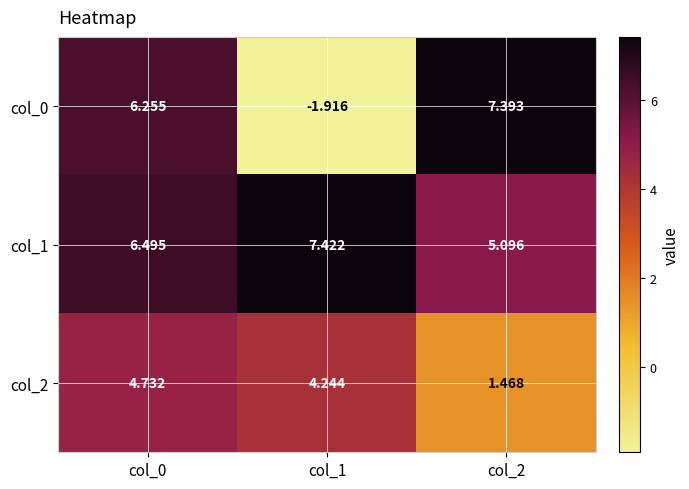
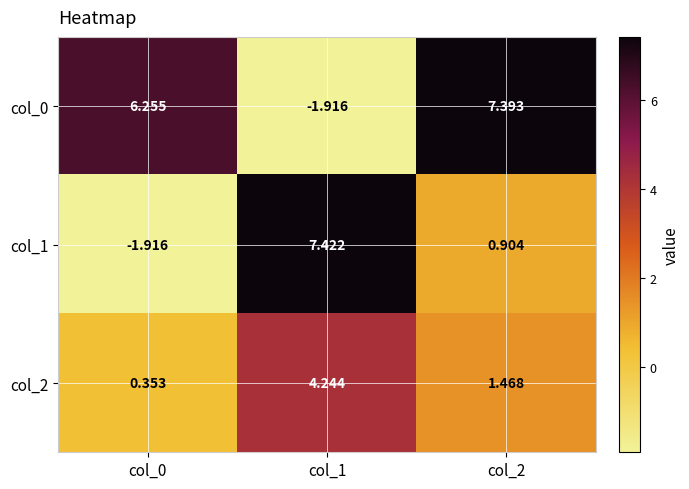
  {
    "col_0": {
      "col_0": 6.255,
      "col_1": -1.916,
      "col_2": 7.393
    },
    "col_1": {
-     "col_0": 6.495,
+     "col_0": -1.916,
      "col_1": 7.422,
-     "col_2": 5.096
+     "col_2": 0.904
    },
    "col_2": {
-     "col_0": 4.732,
+     "col_0": 0.353,
      "col_1": 4.244,
      "col_2": 1.468
    }
  }
